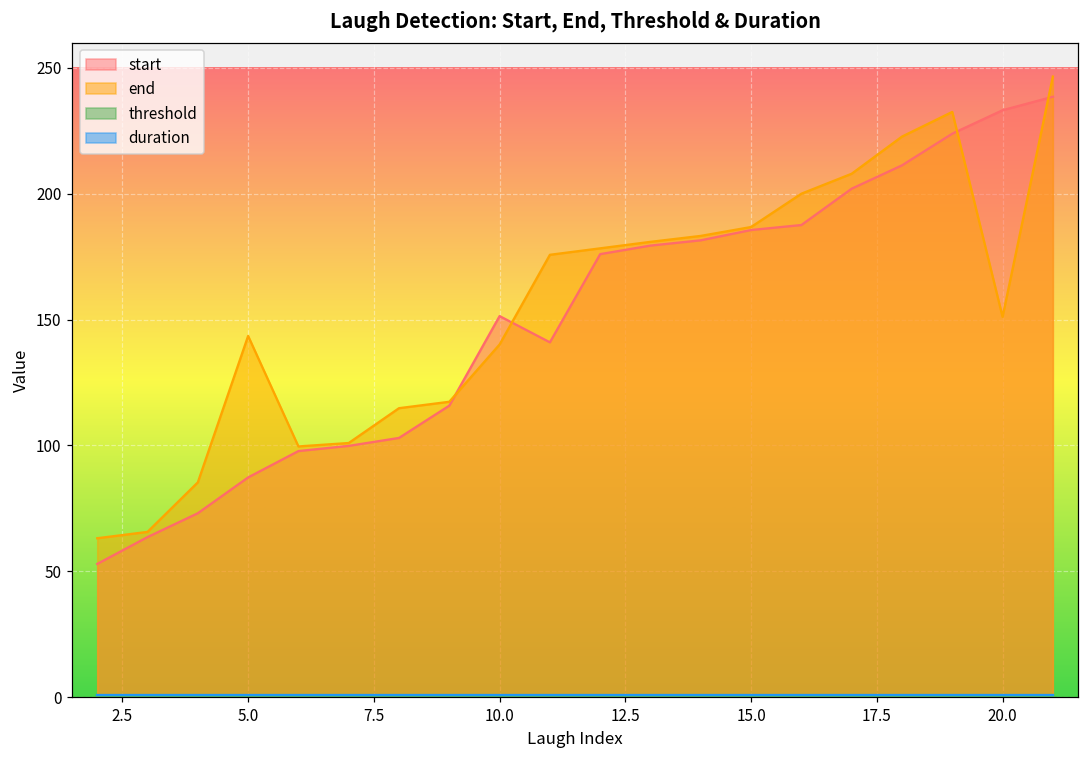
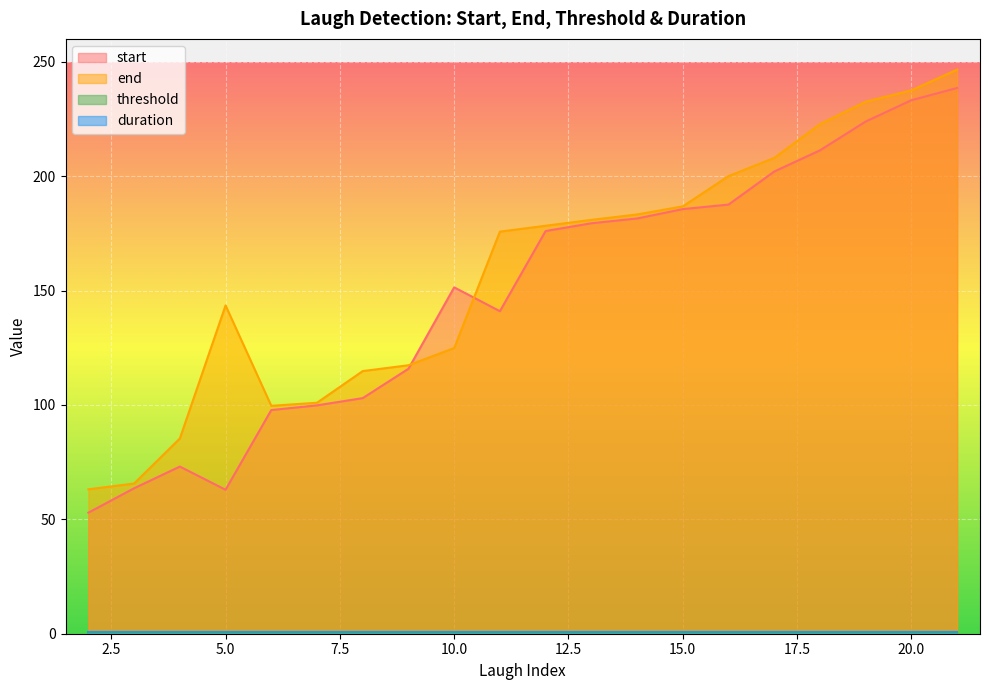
  {
    "start": {
-     "5.0": 87,
+     "5.0": 63,
      "10.0": 151,
      "15.0": 186,
      "20.0": 233
    },
    "end": {
      "5.0": 144,
-     "10.0": 140,
+     "10.0": 125,
      "15.0": 187,
-     "20.0": 151
+     "20.0": 238
    }
  }
